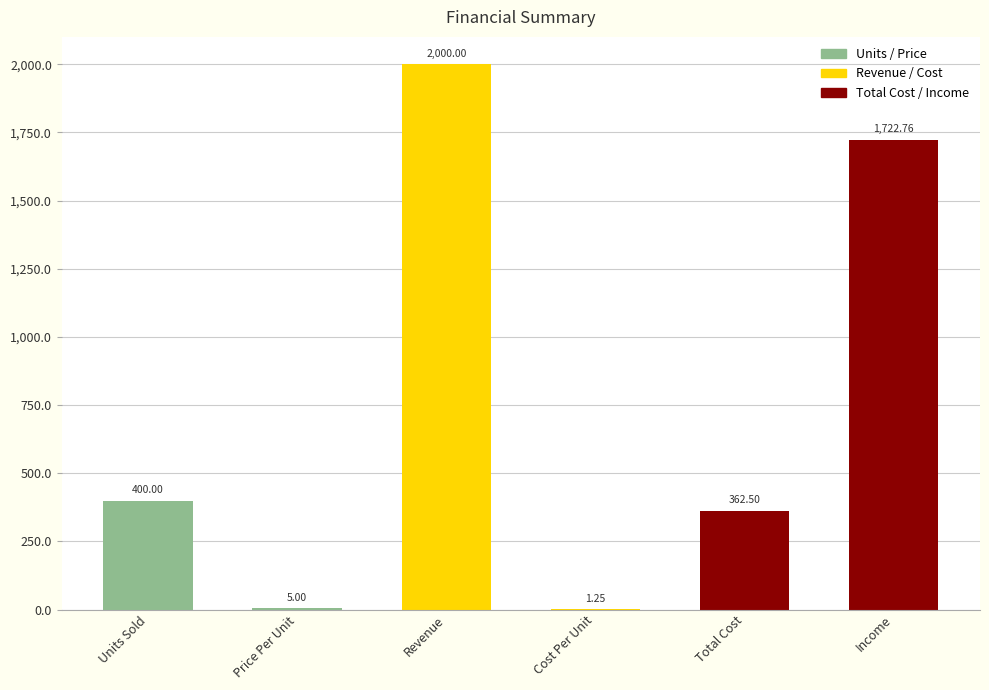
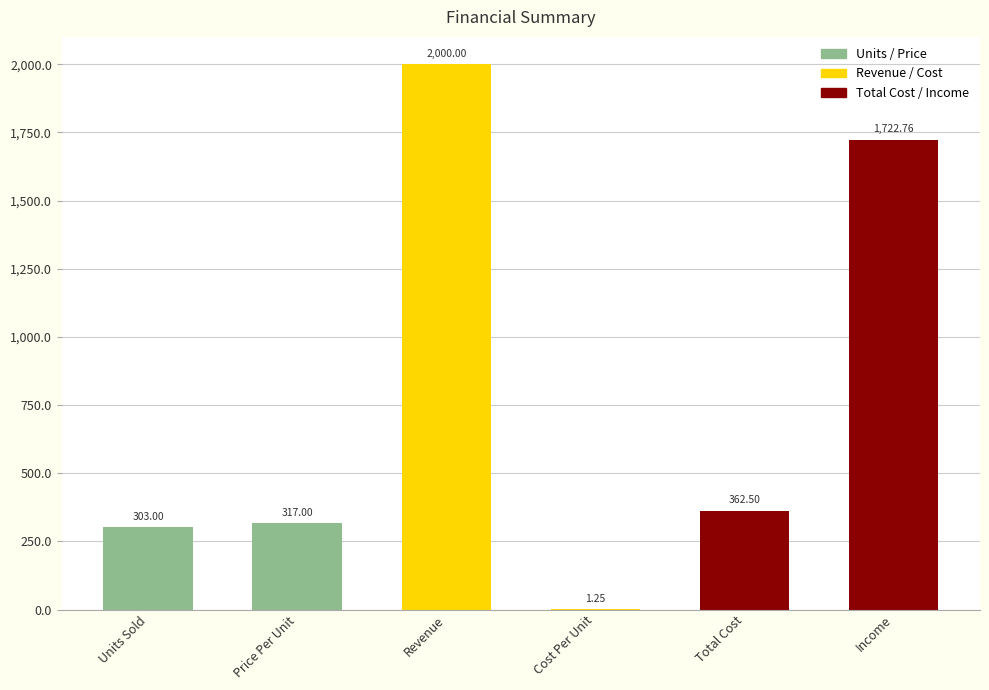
  {
-   "Units Sold": "400.00",
-   "Price Per Unit": "5.00",
+   "Units Sold": "303.00",
+   "Price Per Unit": "317.00",
    "Revenue": "2,000.00",
    "Cost Per Unit": "1.25",
    "Total Cost": "362.50",
    "Income": "1,722.76"
  }
